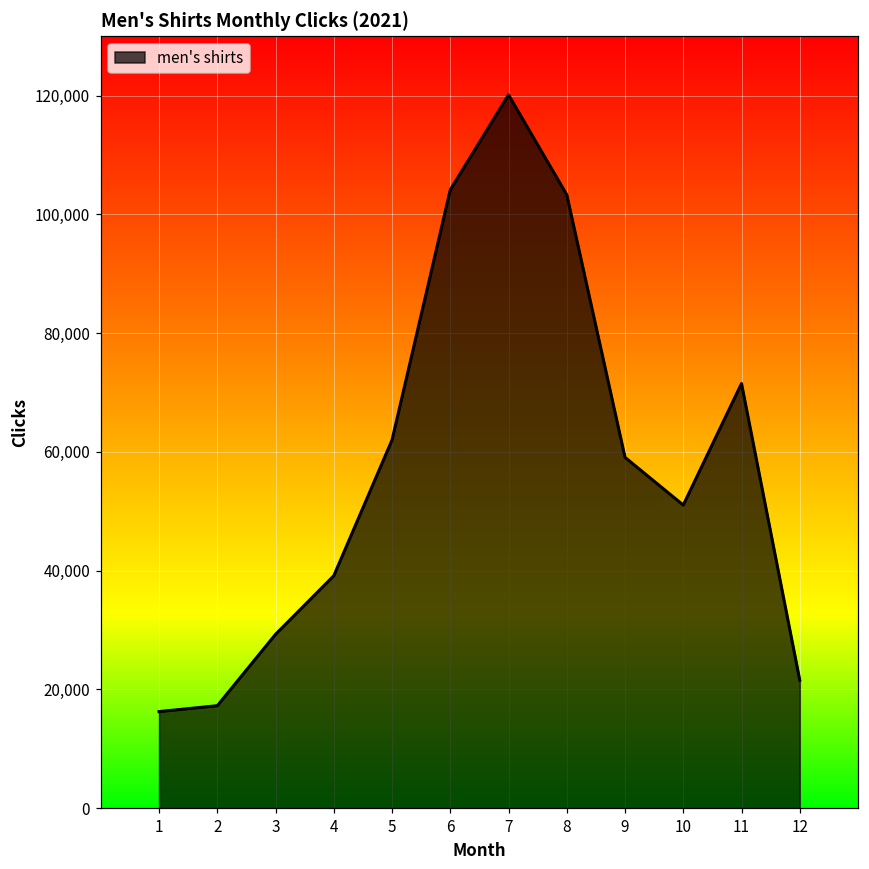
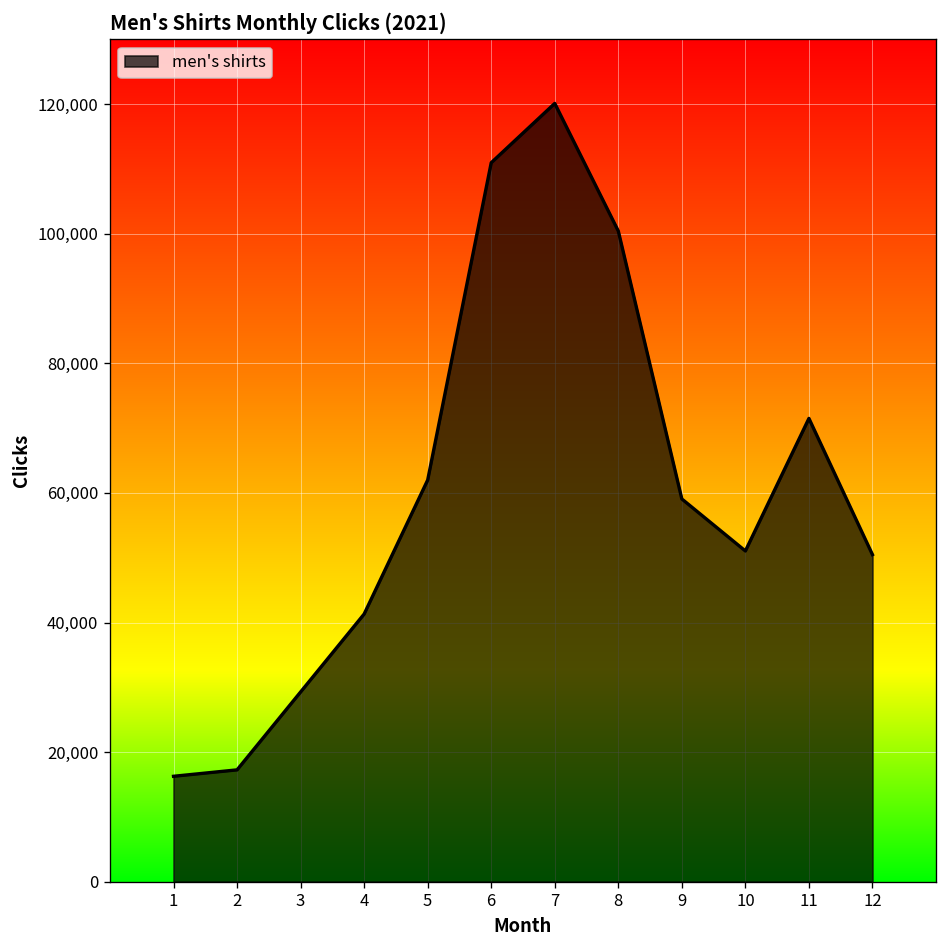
  {
    "1": "16,000",
    "2": "17,000",
    "3": "29,000",
-   "4": "39,000",
+   "4": "41,000",
    "5": "62,000",
-   "6": "104,000",
+   "6": "111,000",
    "7": "120,000",
-   "8": "103,000",
+   "8": "100,000",
    "9": "59,000",
    "10": "51,000",
    "11": "72,000",
-   "12": "22,000"
+   "12": "50,000"
  }
